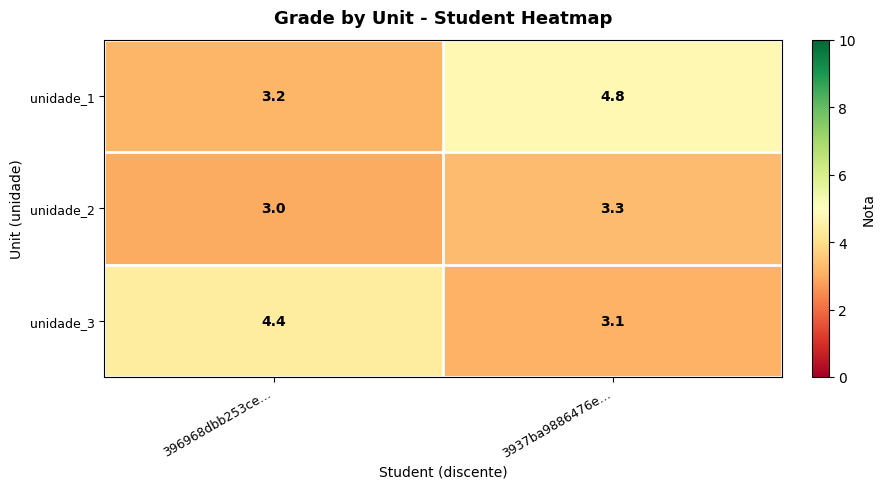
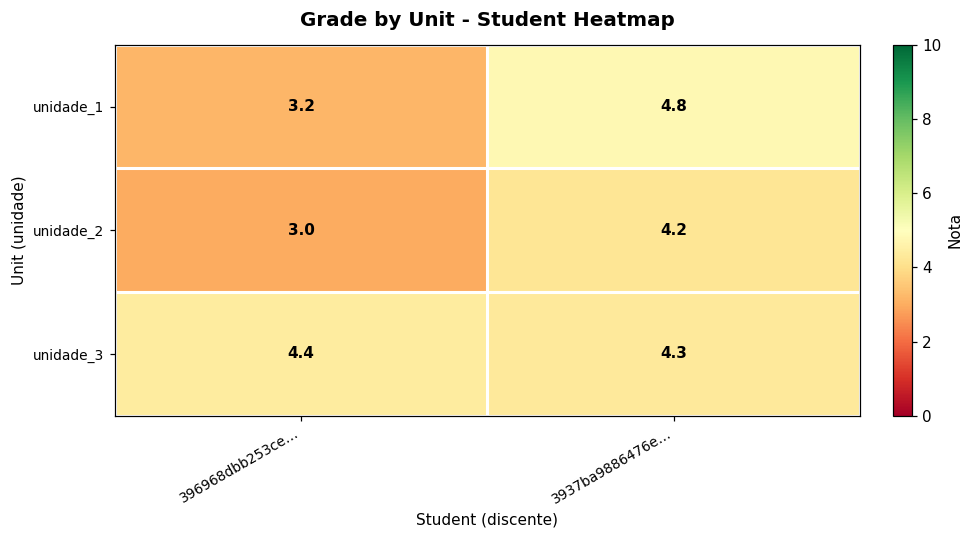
  {
    "unidade_1": {
      "396968dbb253ce…": 3.2,
      "3937ba9886476e…": 4.8
    },
    "unidade_2": {
      "396968dbb253ce…": 3.0,
-     "3937ba9886476e…": 3.3
+     "3937ba9886476e…": 4.2
    },
    "unidade_3": {
      "396968dbb253ce…": 4.4,
-     "3937ba9886476e…": 3.1
+     "3937ba9886476e…": 4.3
    }
  }
